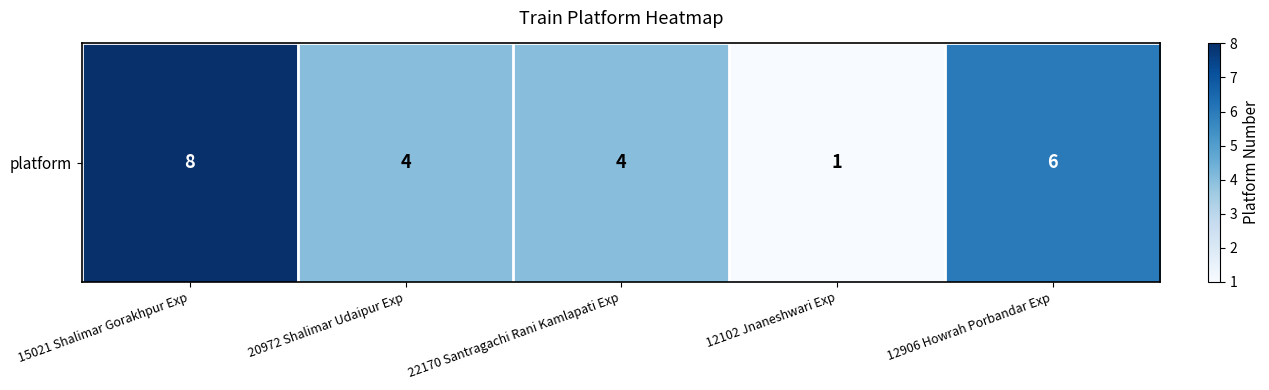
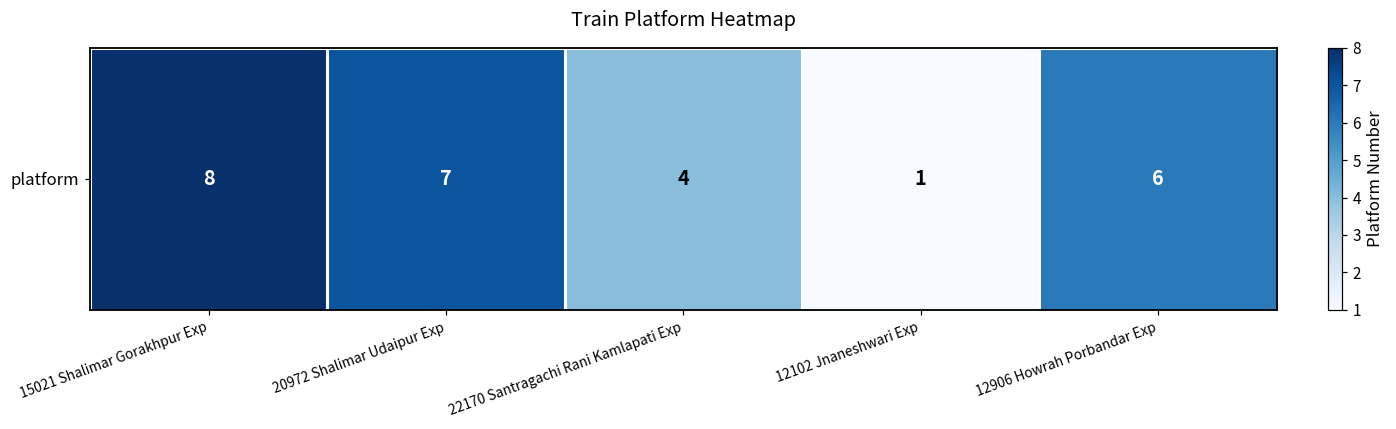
  {
    "platform": {
      "15021 Shalimar Gorakhpur Exp": 8,
-     "20972 Shalimar Udaipur Exp": 4,
+     "20972 Shalimar Udaipur Exp": 7,
      "22170 Santragachi Rani Kamlapati Exp": 4,
      "12102 Jnaneshwari Exp": 1,
      "12906 Howrah Porbandar Exp": 6
    }
  }
